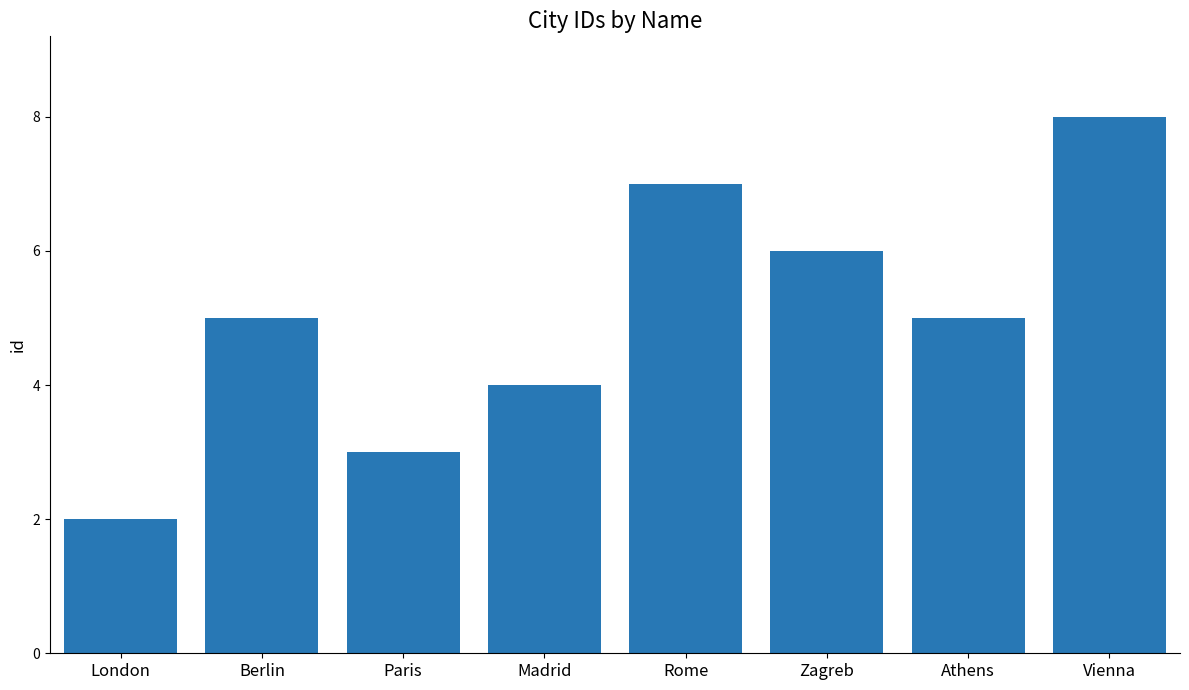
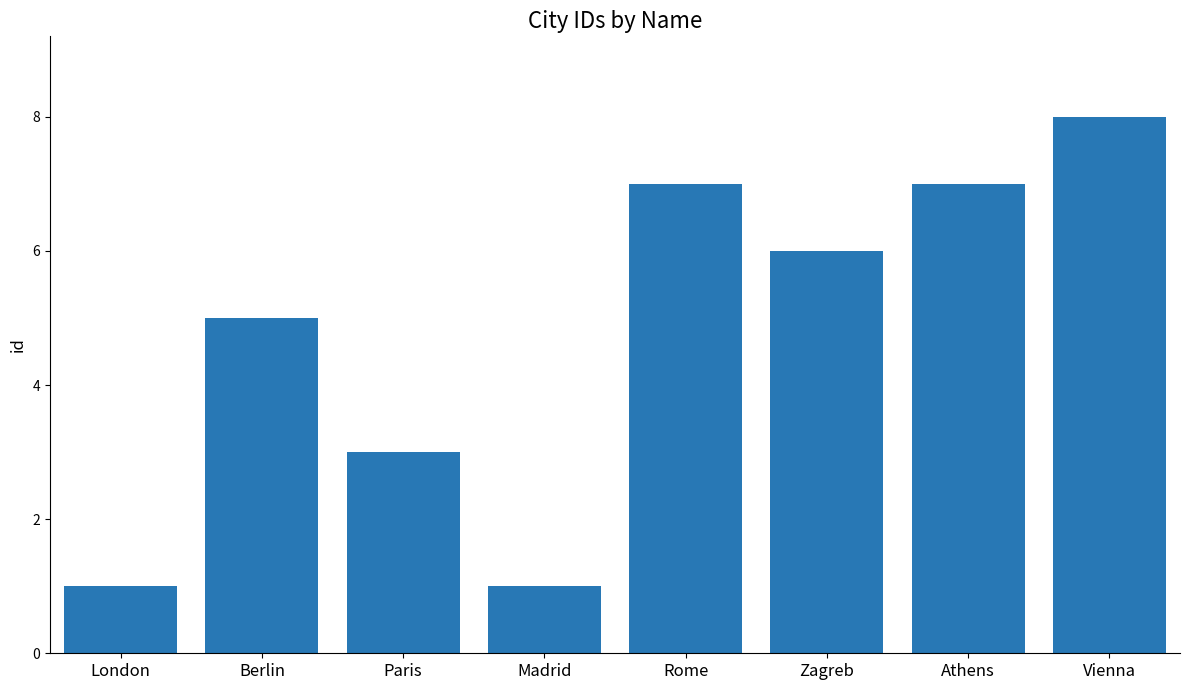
  {
-   "London": 2,
+   "London": 1,
    "Berlin": 5,
    "Paris": 3,
-   "Madrid": 4,
+   "Madrid": 1,
    "Rome": 7,
    "Zagreb": 6,
-   "Athens": 5,
+   "Athens": 7,
    "Vienna": 8
  }
